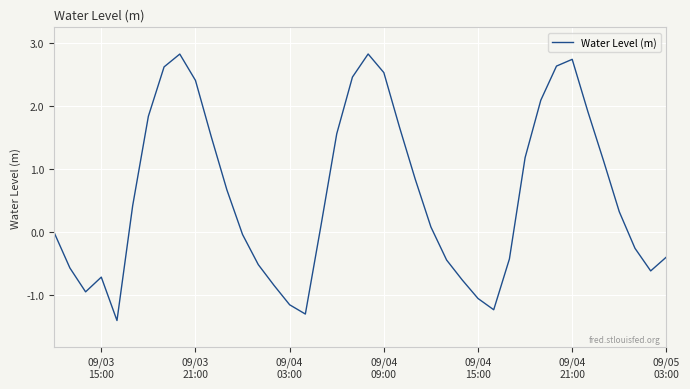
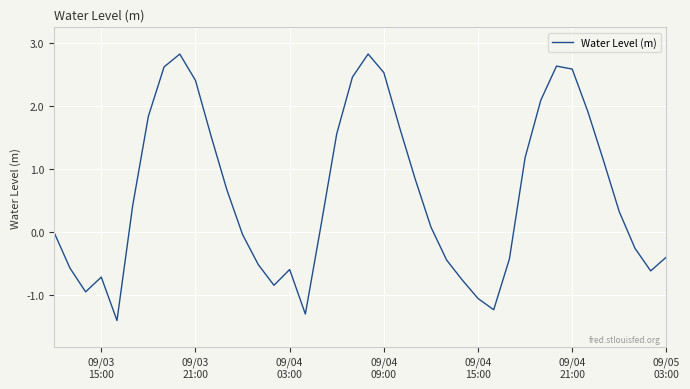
  {
    "09/03 15:00": -0.7,
    "09/03 21:00": 2.4,
-   "09/04 03:00": -1.2,
+   "09/04 03:00": -0.6,
    "09/04 09:00": 2.5,
    "09/04 15:00": -1.1,
-   "09/04 21:00": 2.7,
+   "09/04 21:00": 2.6,
    "09/05 03:00": -0.4
  }
